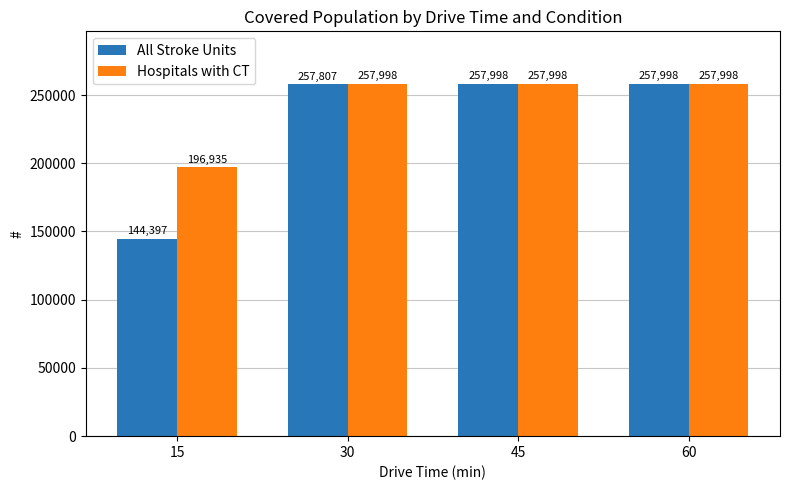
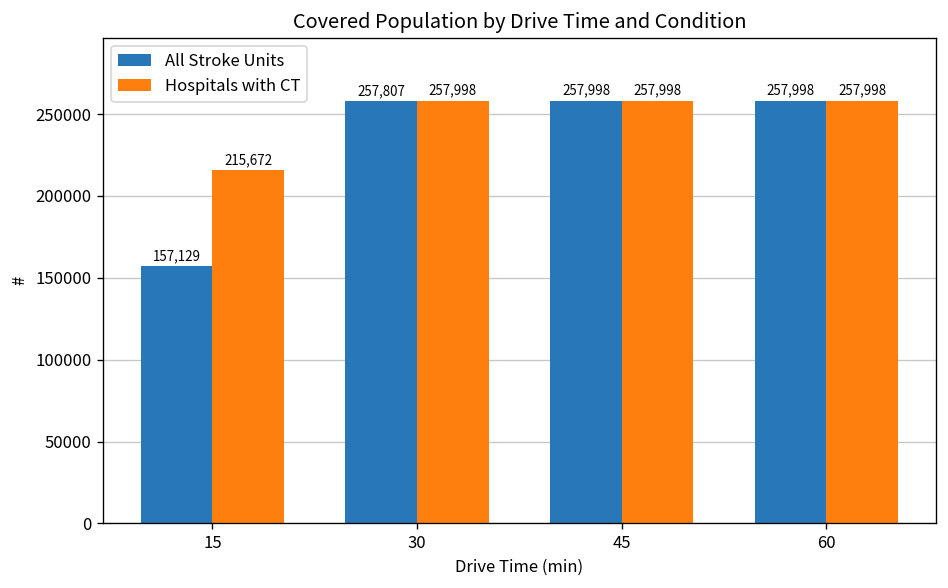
  {
    "All Stroke Units": {
-     "15": "144,397",
+     "15": "157,129",
      "30": "257,807",
      "45": "257,998",
      "60": "257,998"
    },
    "Hospitals with CT": {
-     "15": "196,935",
+     "15": "215,672",
      "30": "257,998",
      "45": "257,998",
      "60": "257,998"
    }
  }
